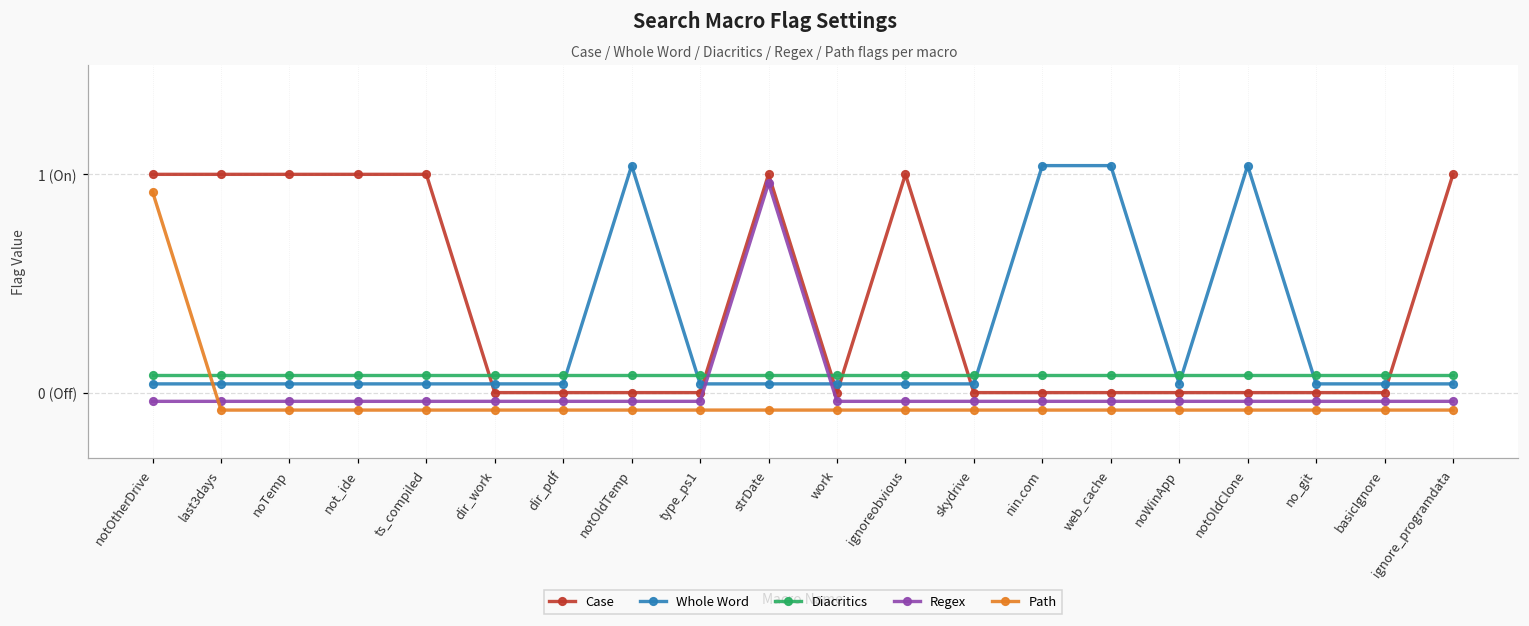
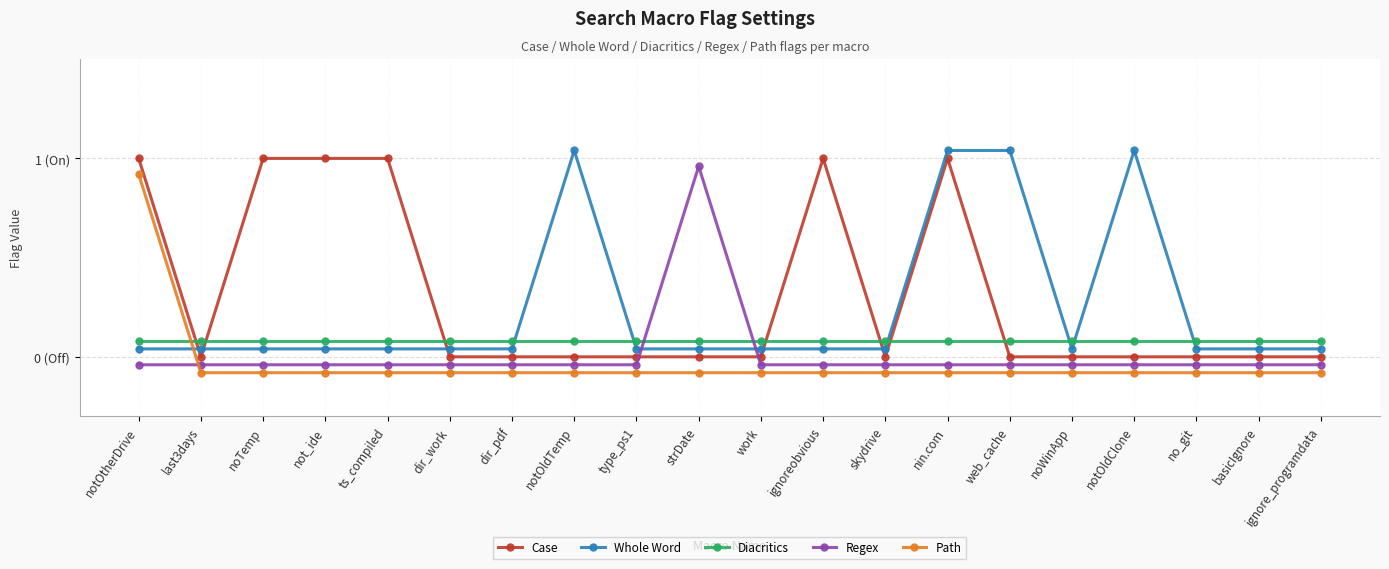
  {
    "Case": {
      "notOtherDrive": "1 (On)",
-     "last3days": "1 (On)",
+     "last3days": "0 (On)",
      "noTemp": "1 (On)",
      "not_ide": "1 (On)",
      "ts_compiled": "1 (On)",
      "dir_work": "0 (On)",
      "dir_pdf": "0 (On)",
      "notOldTemp": "0 (On)",
      "type_ps1": "0 (On)",
-     "strDate": "1 (On)",
+     "strDate": "0 (On)",
      "work": "0 (On)",
      "ignoreobvious": "1 (On)",
      "skydrive": "0 (On)",
-     "nin.com": "0 (On)",
+     "nin.com": "1 (On)",
      "web_cache": "0 (On)",
      "noWinApp": "0 (On)",
      "notOldClone": "0 (On)",
      "no_git": "0 (On)",
      "basicIgnore": "0 (On)",
-     "ignore_programdata": "1 (On)"
+     "ignore_programdata": "0 (On)"
    },
    "Whole Word": {
      "notOtherDrive": "0.04 (On)",
      "last3days": "0.04 (On)",
      "noTemp": "0.04 (On)",
      "not_ide": "0.04 (On)",
      "ts_compiled": "0.04 (On)",
      "dir_work": "0.04 (On)",
      "dir_pdf": "0.04 (On)",
      "notOldTemp": "1.04 (On)",
      "type_ps1": "0.04 (On)",
      "strDate": "0.04 (On)",
      "work": "0.04 (On)",
      "ignoreobvious": "0.04 (On)",
      "skydrive": "0.04 (On)",
      "nin.com": "1.04 (On)",
      "web_cache": "1.04 (On)",
      "noWinApp": "0.04 (On)",
      "notOldClone": "1.04 (On)",
      "no_git": "0.04 (On)",
      "basicIgnore": "0.04 (On)",
      "ignore_programdata": "0.04 (On)"
    },
    "Diacritics": {
      "notOtherDrive": "0.08 (On)",
      "last3days": "0.08 (On)",
      "noTemp": "0.08 (On)",
      "not_ide": "0.08 (On)",
      "ts_compiled": "0.08 (On)",
      "dir_work": "0.08 (On)",
      "dir_pdf": "0.08 (On)",
      "notOldTemp": "0.08 (On)",
      "type_ps1": "0.08 (On)",
      "strDate": "0.08 (On)",
      "work": "0.08 (On)",
      "ignoreobvious": "0.08 (On)",
      "skydrive": "0.08 (On)",
      "nin.com": "0.08 (On)",
      "web_cache": "0.08 (On)",
      "noWinApp": "0.08 (On)",
      "notOldClone": "0.08 (On)",
      "no_git": "0.08 (On)",
      "basicIgnore": "0.08 (On)",
      "ignore_programdata": "0.08 (On)"
    },
    "Regex": {
      "notOtherDrive": "-0.04 (On)",
      "last3days": "-0.04 (On)",
      "noTemp": "-0.04 (On)",
      "not_ide": "-0.04 (On)",
      "ts_compiled": "-0.04 (On)",
      "dir_work": "-0.04 (On)",
      "dir_pdf": "-0.04 (On)",
      "notOldTemp": "-0.04 (On)",
      "type_ps1": "-0.04 (On)",
      "strDate": "0.96 (On)",
      "work": "-0.04 (On)",
      "ignoreobvious": "-0.04 (On)",
      "skydrive": "-0.04 (On)",
      "nin.com": "-0.04 (On)",
      "web_cache": "-0.04 (On)",
      "noWinApp": "-0.04 (On)",
      "notOldClone": "-0.04 (On)",
      "no_git": "-0.04 (On)",
      "basicIgnore": "-0.04 (On)",
      "ignore_programdata": "-0.04 (On)"
    },
    "Path": {
      "notOtherDrive": "0.92 (On)",
      "last3days": "-0.08 (On)",
      "noTemp": "-0.08 (On)",
      "not_ide": "-0.08 (On)",
      "ts_compiled": "-0.08 (On)",
      "dir_work": "-0.08 (On)",
      "dir_pdf": "-0.08 (On)",
      "notOldTemp": "-0.08 (On)",
      "type_ps1": "-0.08 (On)",
      "strDate": "-0.08 (On)",
      "work": "-0.08 (On)",
      "ignoreobvious": "-0.08 (On)",
      "skydrive": "-0.08 (On)",
      "nin.com": "-0.08 (On)",
      "web_cache": "-0.08 (On)",
      "noWinApp": "-0.08 (On)",
      "notOldClone": "-0.08 (On)",
      "no_git": "-0.08 (On)",
      "basicIgnore": "-0.08 (On)",
      "ignore_programdata": "-0.08 (On)"
    }
  }
